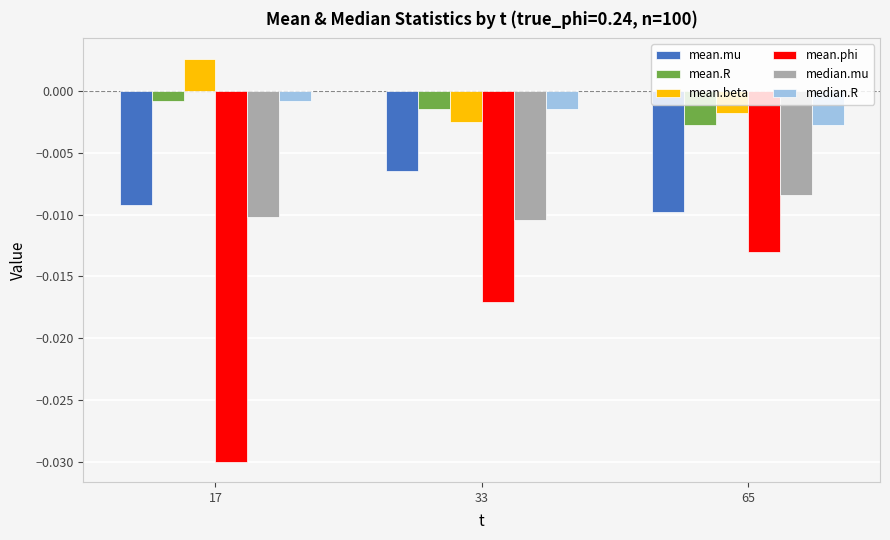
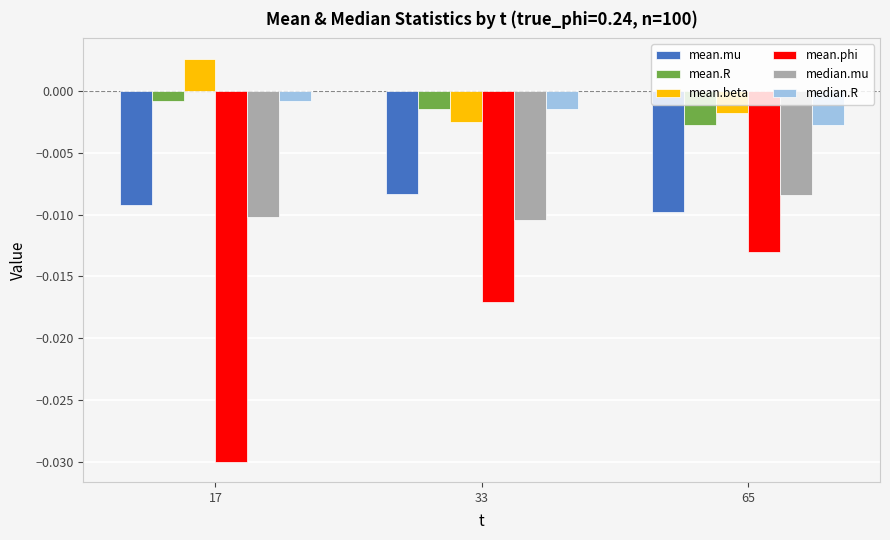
  {
    "mean.mu": {
      "17": -0.0092,
-     "33": -0.0065,
+     "33": -0.0083,
      "65": -0.0098
    },
    "mean.R": {
      "17": -0.0008,
      "33": -0.0015,
      "65": -0.0028
    },
    "mean.beta": {
      "17": 0.0026,
      "33": -0.0026,
      "65": -0.0018
    },
    "mean.phi": {
      "17": -0.0300,
      "33": -0.0171,
      "65": -0.0130
    },
    "median.mu": {
      "17": -0.0102,
      "33": -0.0104,
      "65": -0.0084
    },
    "median.R": {
      "17": -0.0008,
      "33": -0.0015,
      "65": -0.0027
    }
  }
